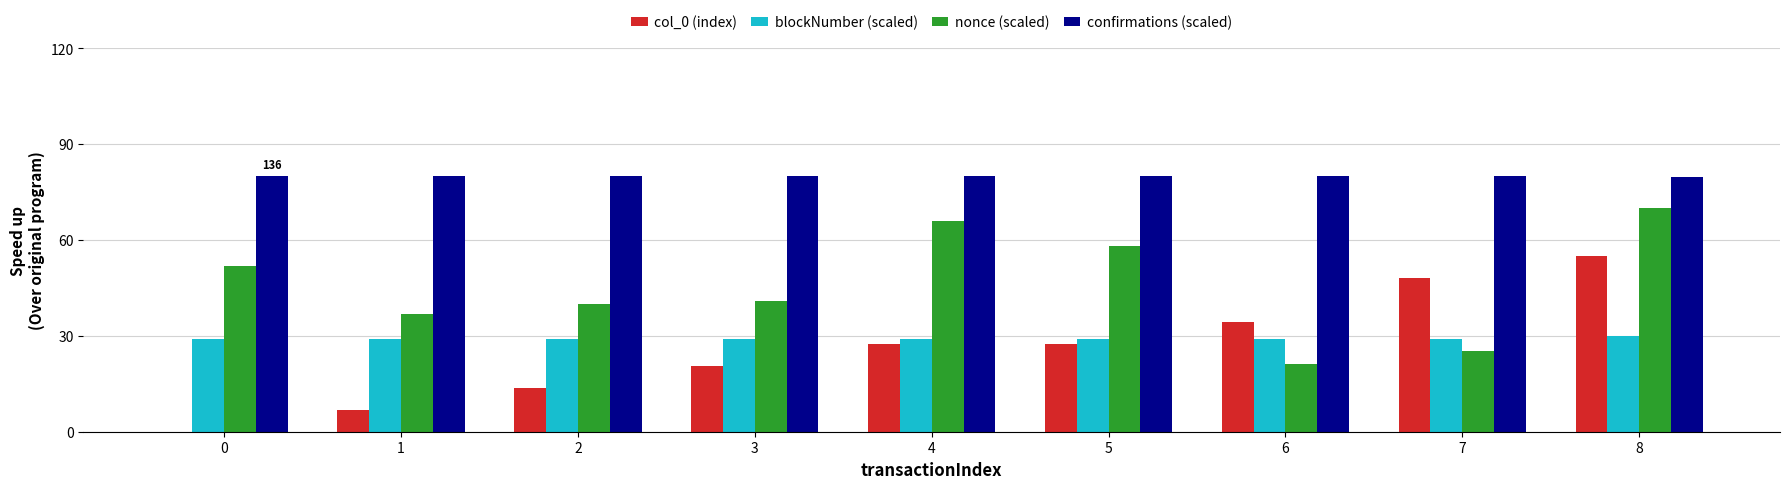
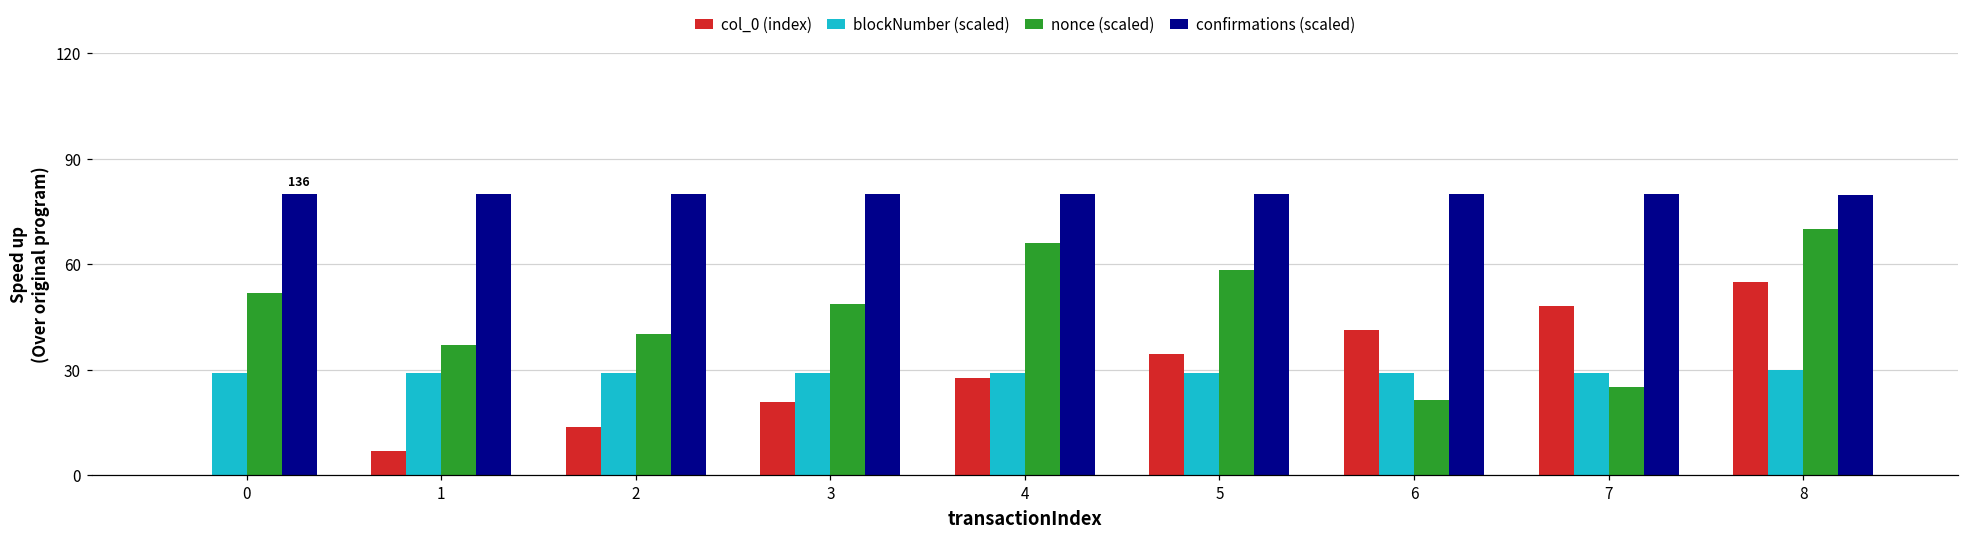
  {
    "col_0 (index)": {
      "0": 0,
      "1": 7,
      "2": 14,
      "3": 21,
      "4": 28,
-     "5": 28,
-     "6": 34,
+     "5": 34,
+     "6": 41,
      "7": 48,
      "8": 55
    },
    "blockNumber (scaled)": {
      "0": 29,
      "1": 29,
      "2": 29,
      "3": 29,
      "4": 29,
      "5": 29,
      "6": 29,
      "7": 29,
      "8": 30
    },
    "nonce (scaled)": {
      "0": 52,
      "1": 37,
      "2": 40,
-     "3": 41,
+     "3": 49,
      "4": 66,
      "5": 58,
      "6": 21,
      "7": 25,
      "8": 70
    },
    "confirmations (scaled)": {
      "1": 80,
      "2": 80,
      "3": 80,
      "4": 80,
      "5": 80,
      "6": 80,
      "7": 80,
      "8": 80
    }
  }
